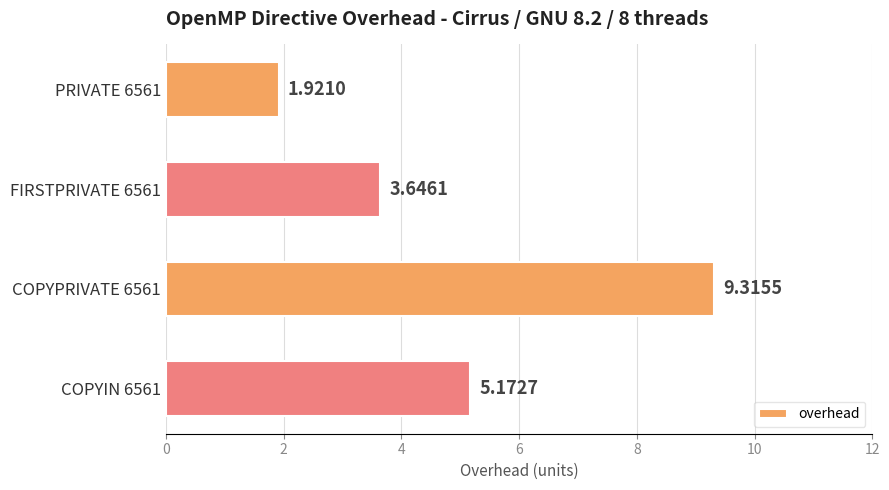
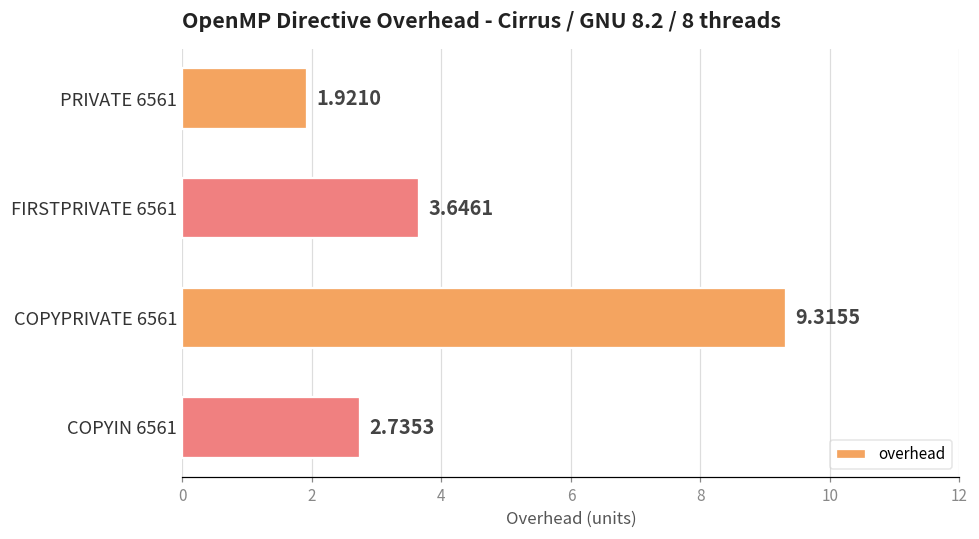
  {
    "PRIVATE 6561": 1.9210,
    "FIRSTPRIVATE 6561": 3.6461,
    "COPYPRIVATE 6561": 9.3155,
-   "COPYIN 6561": 5.1727
+   "COPYIN 6561": 2.7353
  }
